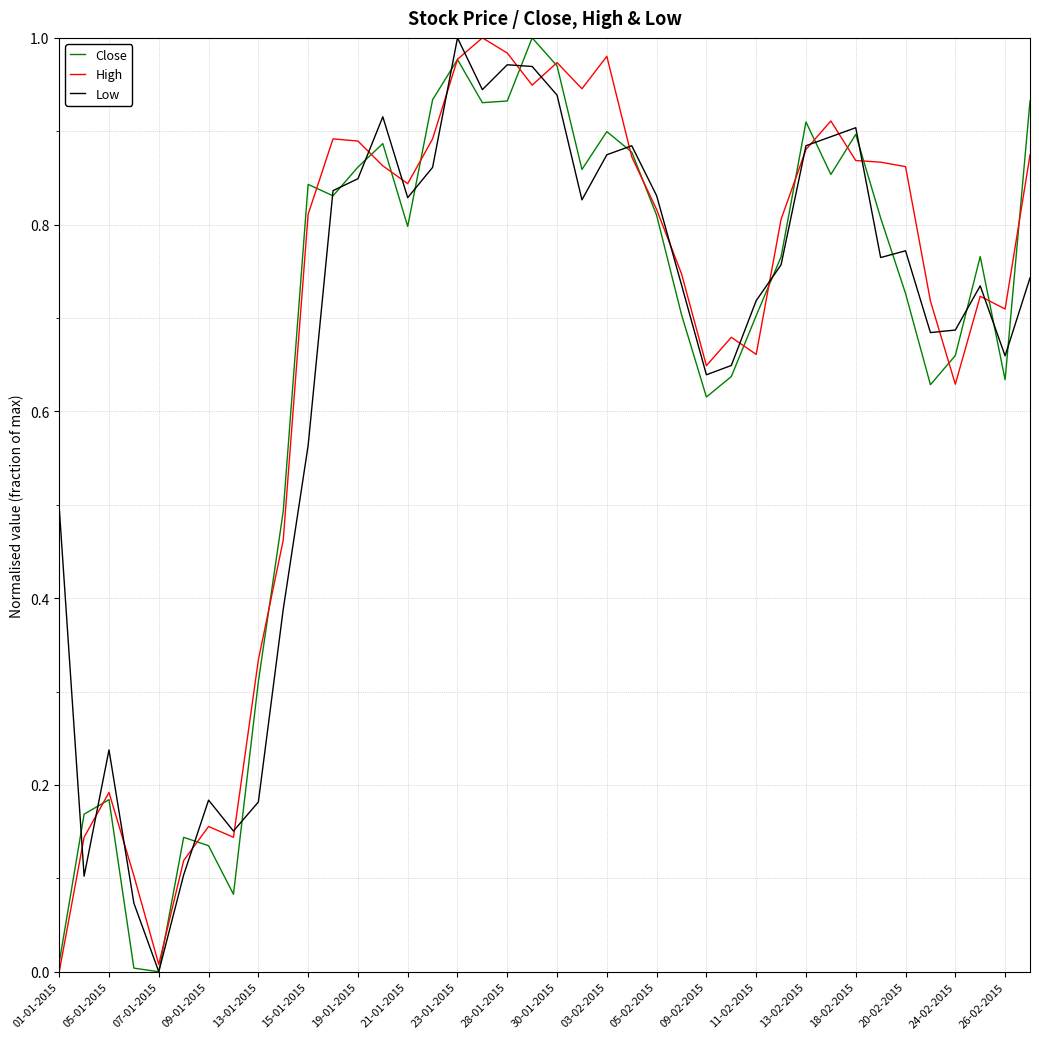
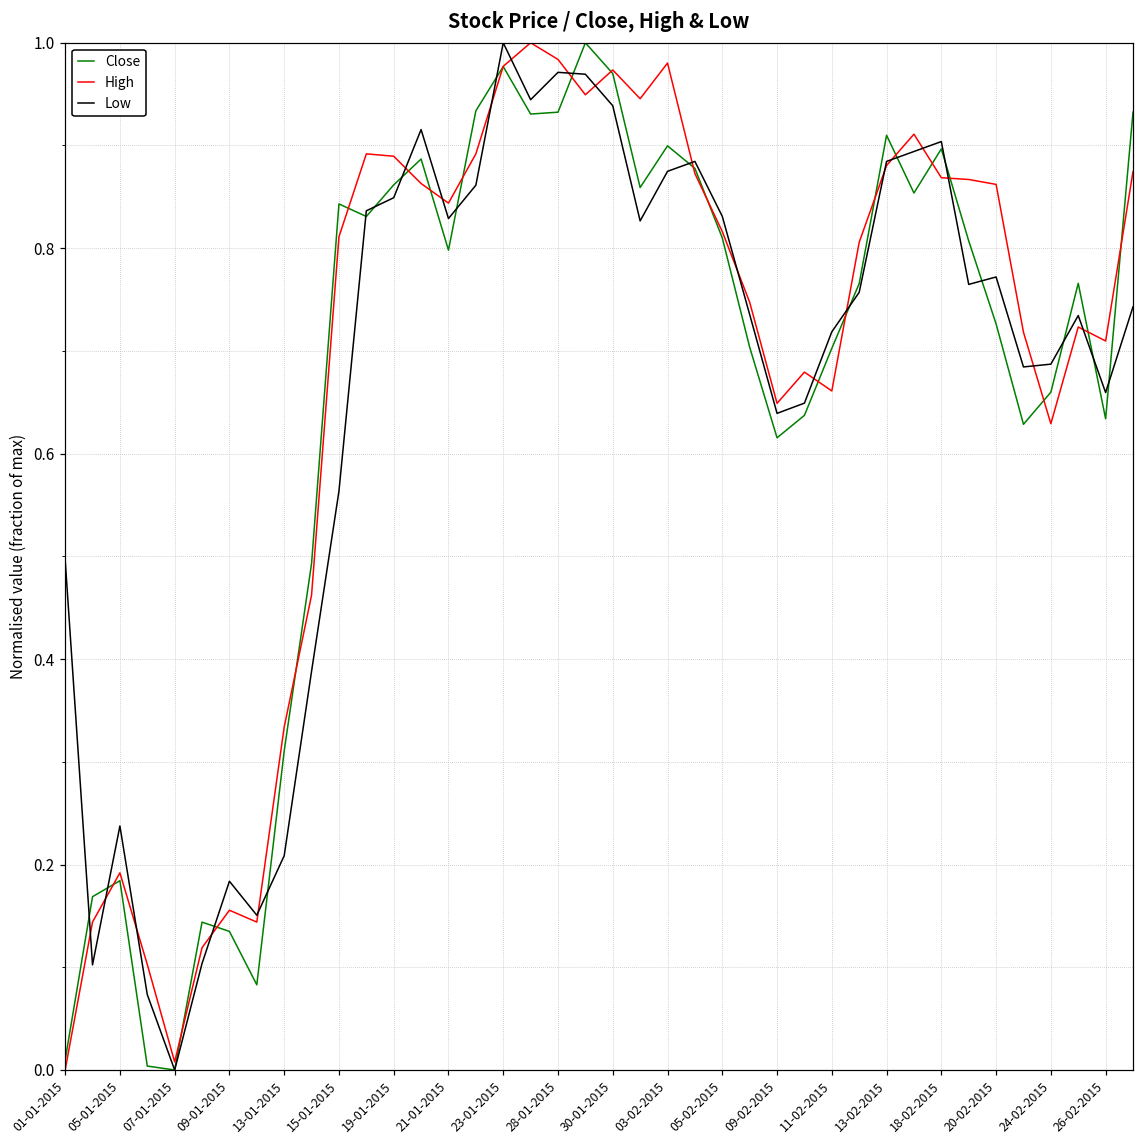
  {
    "Close": {
      "01-01-2015": 0.01,
      "05-01-2015": 0.18,
      "09-01-2015": 0.13,
      "13-01-2015": 0.31,
      "15-01-2015": 0.84,
      "19-01-2015": 0.86,
      "21-01-2015": 0.80,
      "28-01-2015": 0.93,
      "30-01-2015": 0.97,
      "03-02-2015": 0.90,
      "05-02-2015": 0.81,
      "09-02-2015": 0.62,
      "11-02-2015": 0.70,
      "13-02-2015": 0.91,
      "18-02-2015": 0.90,
      "20-02-2015": 0.73,
      "24-02-2015": 0.66,
      "26-02-2015": 0.63
    },
    "High": {
      "01-01-2015": 0.00,
      "05-01-2015": 0.19,
      "07-01-2015": 0.01,
      "09-01-2015": 0.16,
      "13-01-2015": 0.33,
      "15-01-2015": 0.81,
      "19-01-2015": 0.89,
      "21-01-2015": 0.84,
      "28-01-2015": 0.98,
      "30-01-2015": 0.97,
      "03-02-2015": 0.98,
      "05-02-2015": 0.82,
      "09-02-2015": 0.65,
      "11-02-2015": 0.66,
      "13-02-2015": 0.88,
      "18-02-2015": 0.87,
      "20-02-2015": 0.86,
      "24-02-2015": 0.63,
      "26-02-2015": 0.71
    },
    "Low": {
      "01-01-2015": 0.50,
      "05-01-2015": 0.24,
      "09-01-2015": 0.18,
-     "13-01-2015": 0.18,
+     "13-01-2015": 0.21,
      "15-01-2015": 0.56,
      "19-01-2015": 0.85,
      "21-01-2015": 0.83,
      "23-01-2015": 1.00,
      "28-01-2015": 0.97,
      "30-01-2015": 0.94,
      "03-02-2015": 0.87,
      "05-02-2015": 0.83,
      "09-02-2015": 0.64,
      "11-02-2015": 0.72,
      "13-02-2015": 0.88,
      "18-02-2015": 0.90,
      "20-02-2015": 0.77,
      "24-02-2015": 0.69,
      "26-02-2015": 0.66
    }
  }
